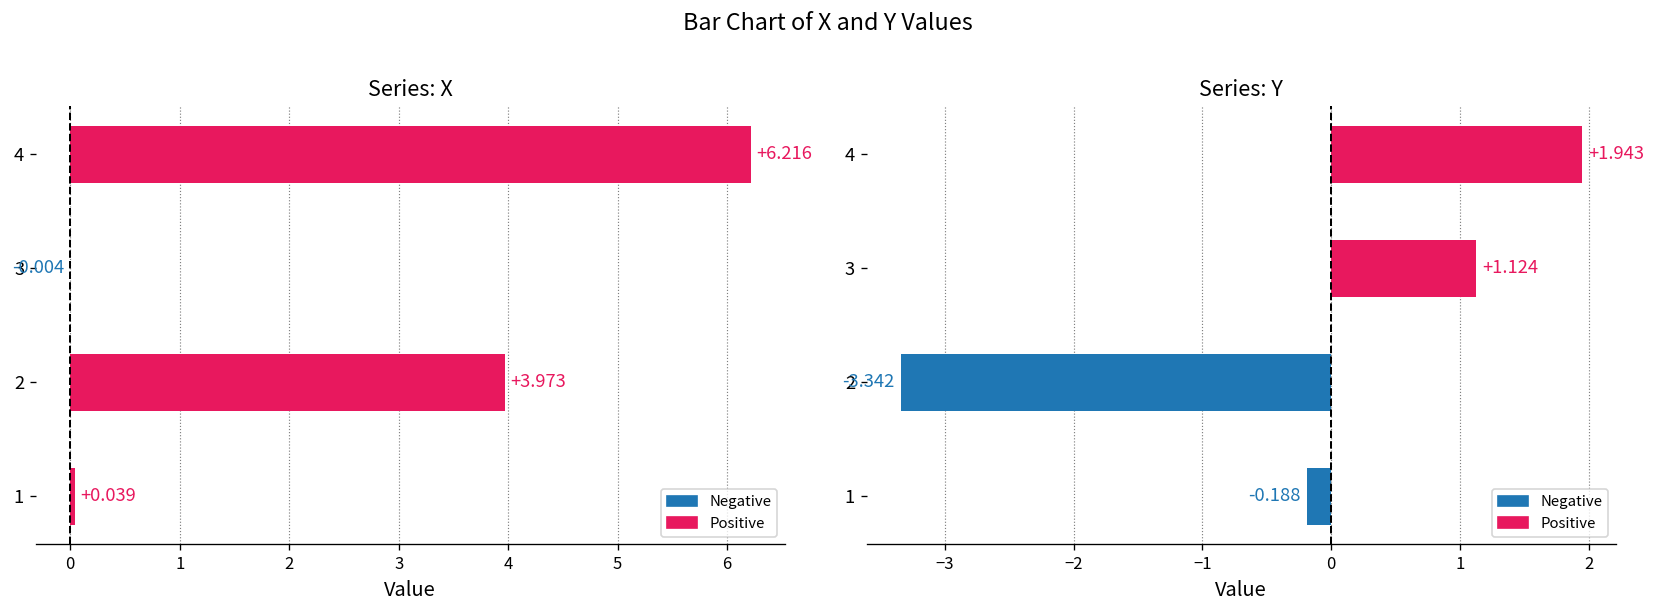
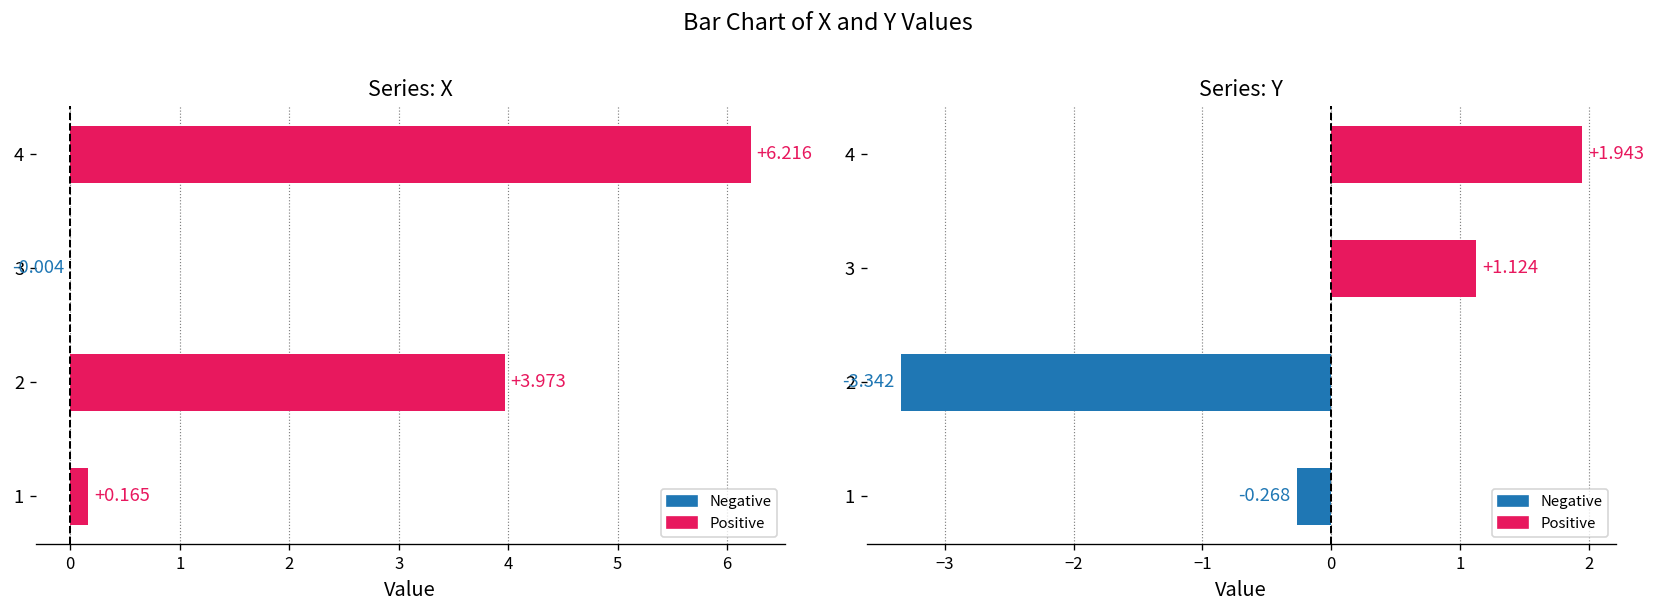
  {
    "Series: X": {
      "4": "+6.216",
      "3": "-0.004",
      "2": "+3.973",
-     "1": "+0.039"
+     "1": "+0.165"
    },
    "Series: Y": {
      "4": "+1.943",
      "3": "+1.124",
      "2": "-3.342",
-     "1": "-0.188"
+     "1": "-0.268"
    }
  }
